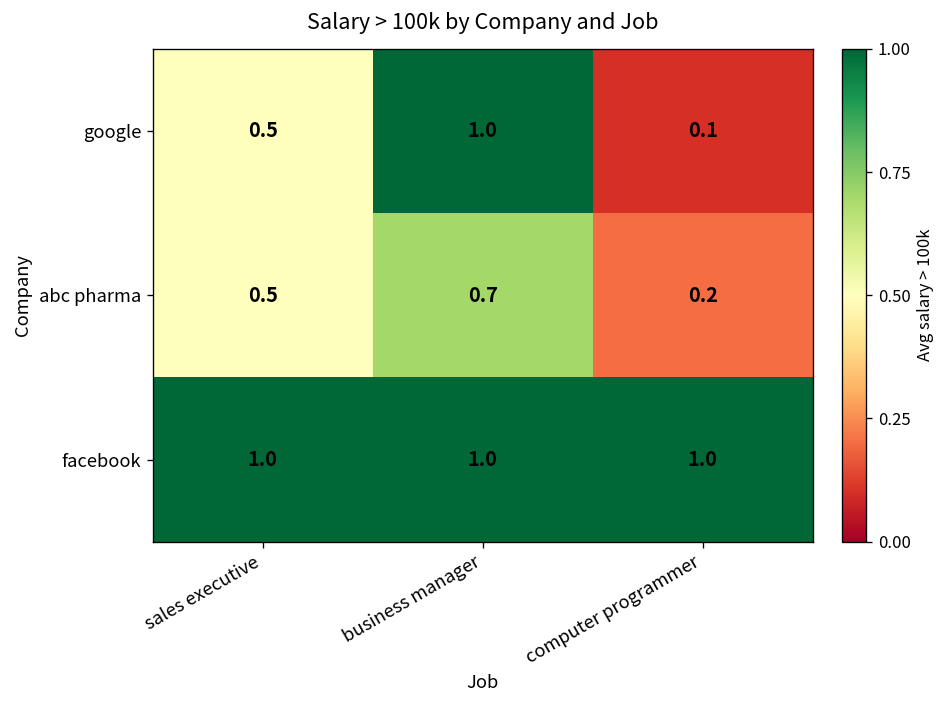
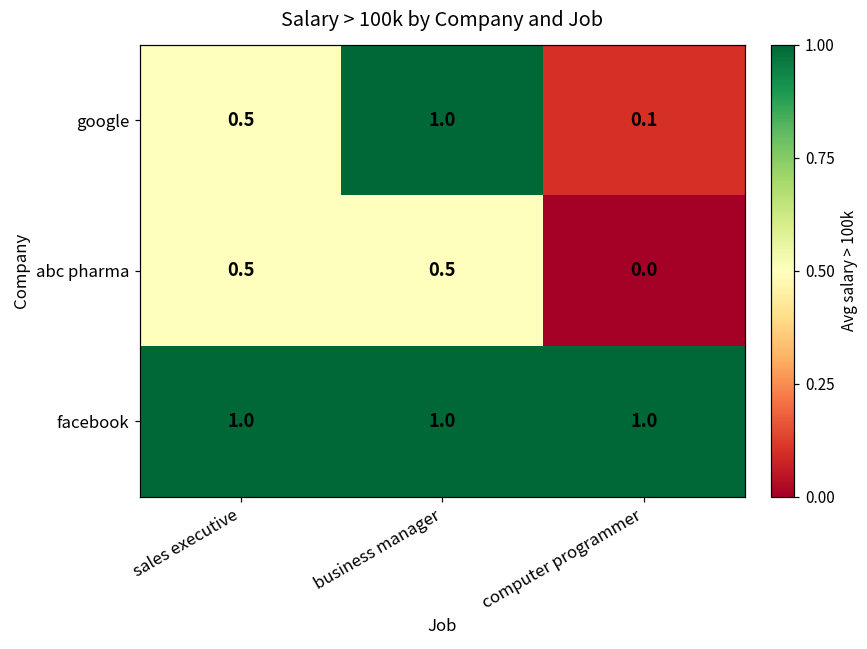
  {
    "google": {
      "sales executive": 0.5,
      "business manager": 1.0,
      "computer programmer": 0.1
    },
    "abc pharma": {
      "sales executive": 0.5,
-     "business manager": 0.7,
-     "computer programmer": 0.2
+     "business manager": 0.5,
+     "computer programmer": 0.0
    },
    "facebook": {
      "sales executive": 1.0,
      "business manager": 1.0,
      "computer programmer": 1.0
    }
  }
